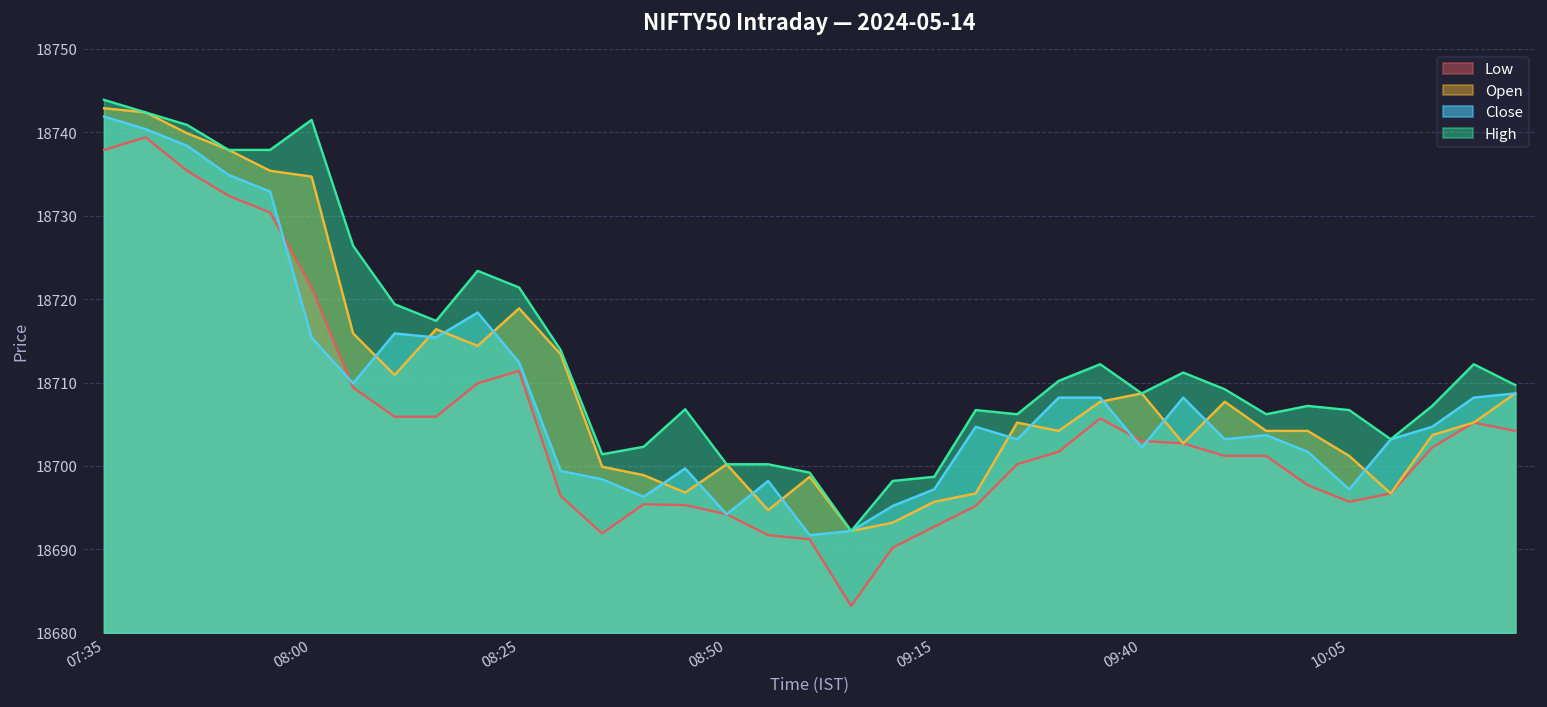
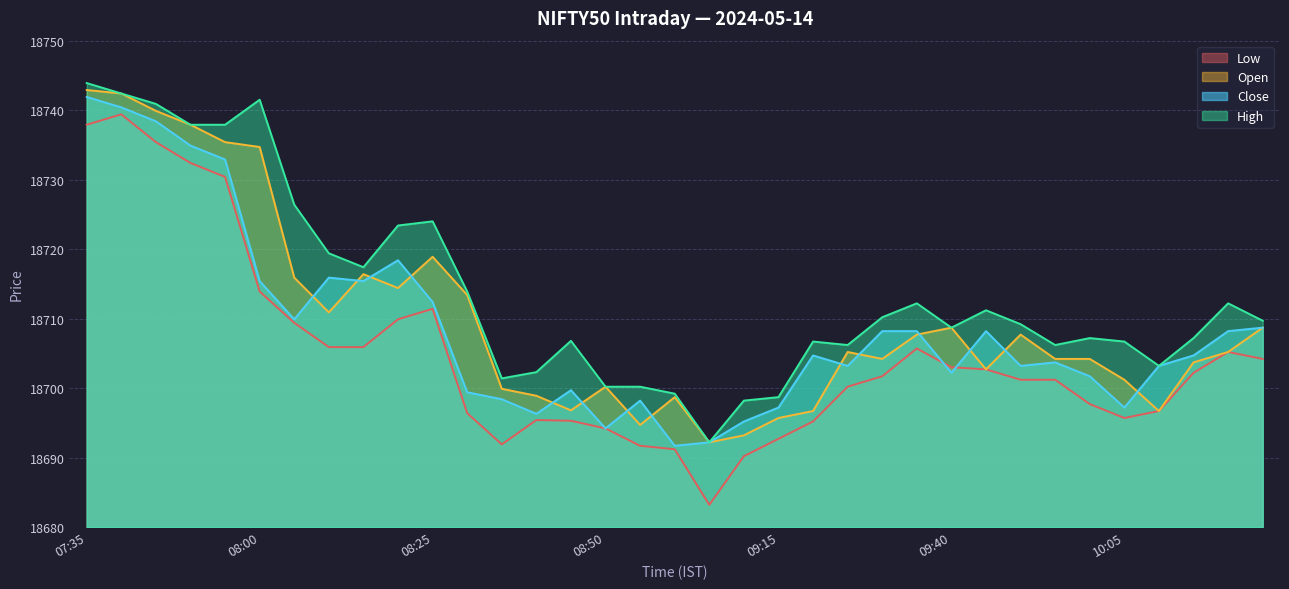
  {
    "Low": {
      "07:35": 18738,
-     "08:00": 18721,
+     "08:00": 18714,
      "08:25": 18711,
      "09:15": 18693,
      "09:40": 18703,
      "10:05": 18696
    },
    "Open": {
      "07:35": 18743,
      "08:00": 18735,
      "08:25": 18719,
      "09:15": 18696,
      "10:05": 18701
    },
    "Close": {
      "07:35": 18742,
      "08:00": 18715,
      "08:25": 18712,
      "09:15": 18697,
      "09:40": 18702,
      "10:05": 18697
    },
    "High": {
      "07:35": 18744,
      "08:00": 18742,
-     "08:25": 18721,
+     "08:25": 18724,
      "09:15": 18699,
      "10:05": 18707
    }
  }
